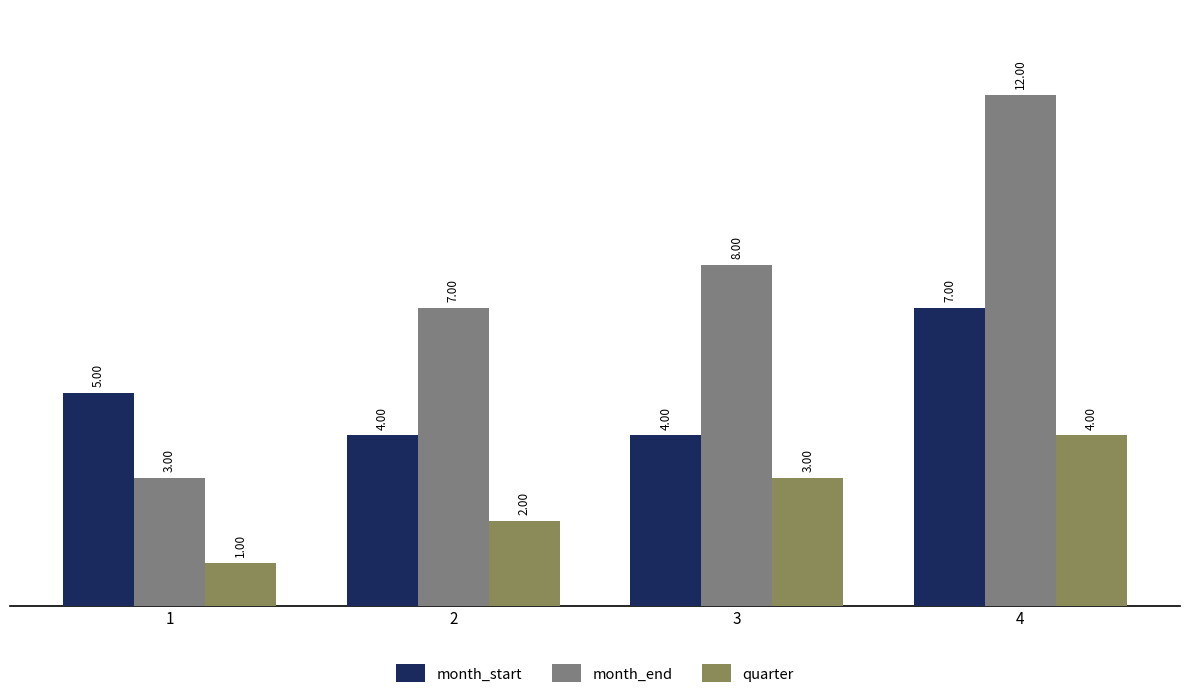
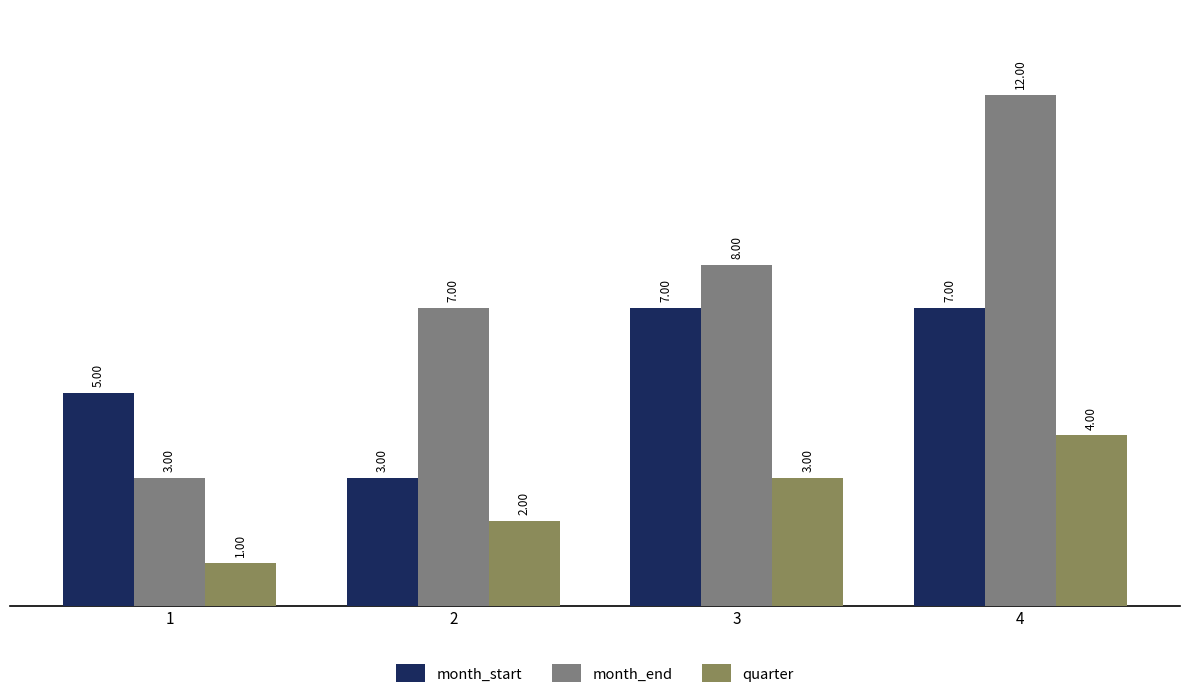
  {
    "month_start": {
      "1": 5.00,
-     "2": 4.00,
-     "3": 4.00,
+     "2": 3.00,
+     "3": 7.00,
      "4": 7.00
    }
  }
